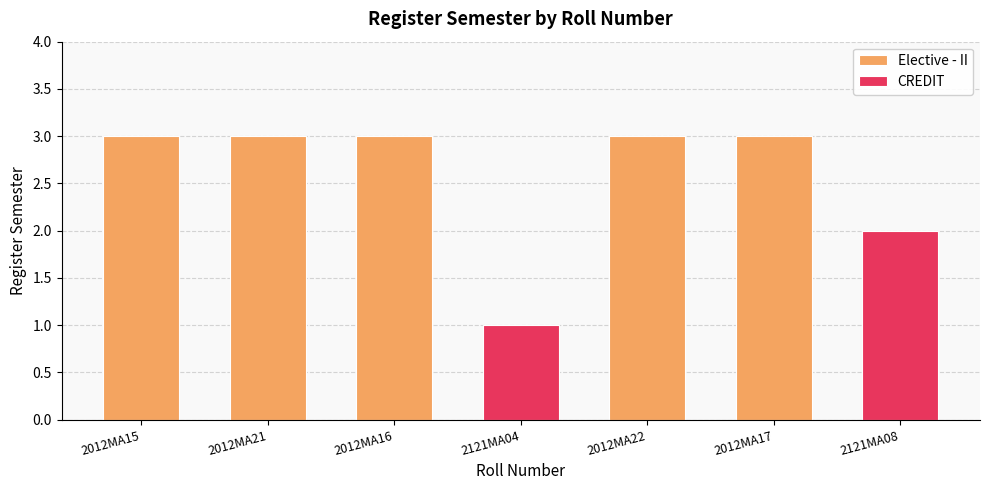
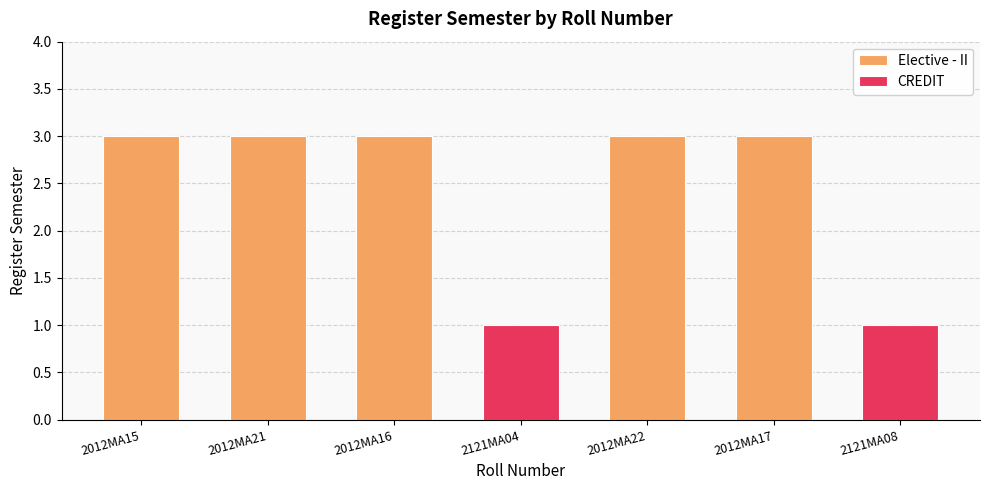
  {
    "Elective - II": {
      "2012MA15": 3,
      "2012MA21": 3,
      "2012MA16": 3,
      "2012MA22": 3,
      "2012MA17": 3
    },
    "CREDIT": {
      "2121MA04": 1,
-     "2121MA08": 2
+     "2121MA08": 1
    }
  }
